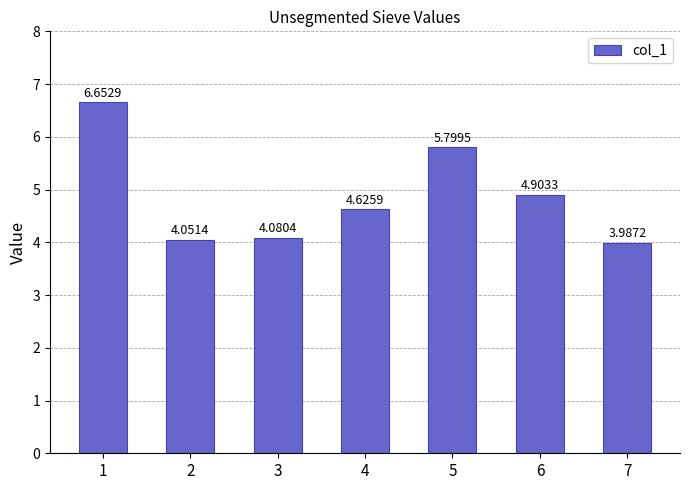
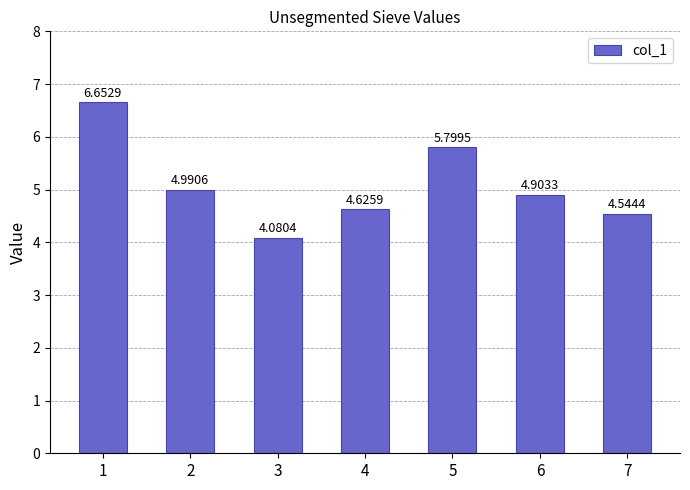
  {
    "1": 6.6529,
-   "2": 4.0514,
+   "2": 4.9906,
    "3": 4.0804,
    "4": 4.6259,
    "5": 5.7995,
    "6": 4.9033,
-   "7": 3.9872
+   "7": 4.5444
  }
